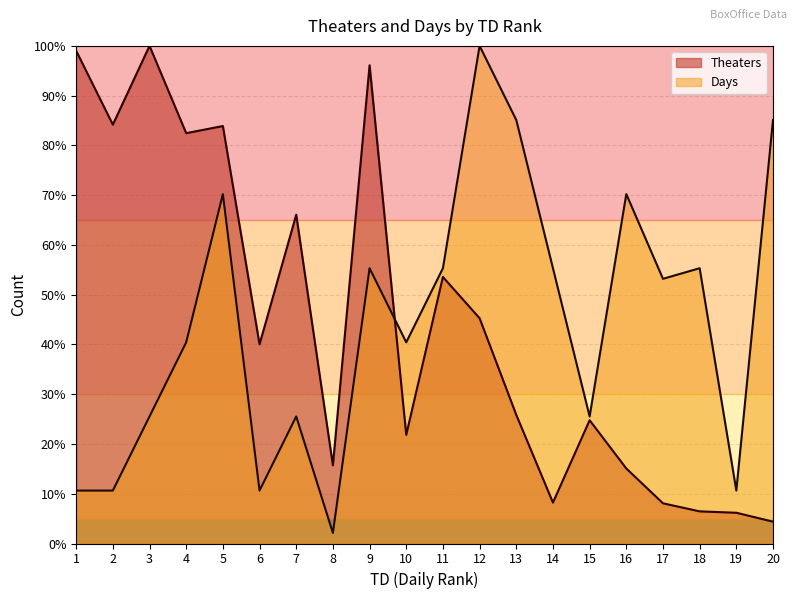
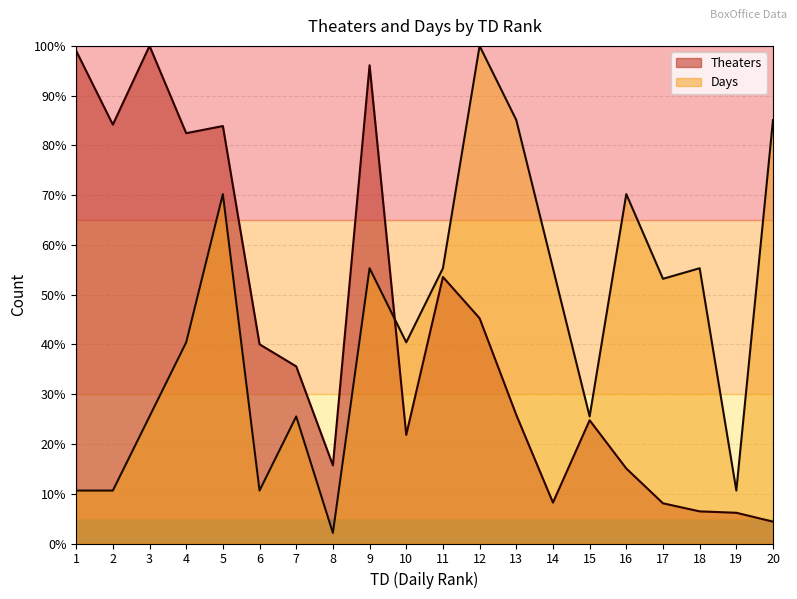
  {
    "Theaters": {
      "1": "99%",
      "2": "84%",
      "3": "100%",
      "4": "82%",
      "5": "84%",
      "6": "40%",
-     "7": "66%",
+     "7": "36%",
      "8": "16%",
      "9": "96%",
      "10": "22%",
      "11": "54%",
      "12": "45%",
      "13": "26%",
      "14": "8%",
      "15": "25%",
      "16": "15%",
      "17": "8%",
      "18": "6%",
      "19": "6%"
    },
    "Days": {
      "1": "11%",
      "2": "11%",
      "3": "26%",
      "4": "40%",
      "5": "70%",
      "6": "11%",
      "7": "26%",
      "9": "55%",
      "10": "40%",
      "11": "55%",
      "12": "100%",
      "13": "85%",
      "14": "55%",
      "15": "26%",
      "16": "70%",
      "17": "53%",
      "18": "55%",
      "19": "11%",
      "20": "85%"
    }
  }
